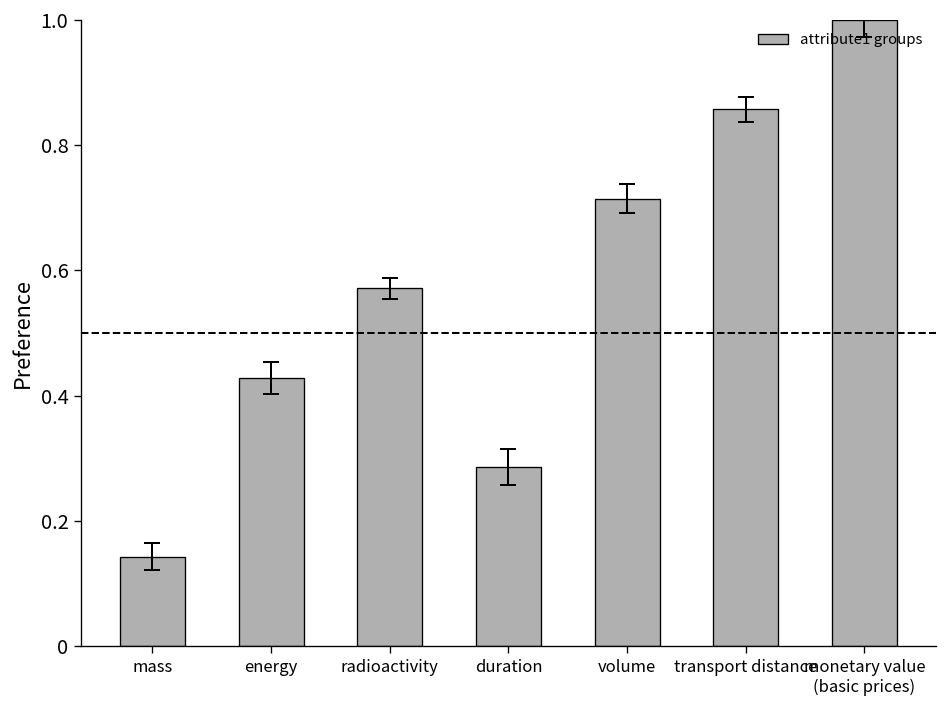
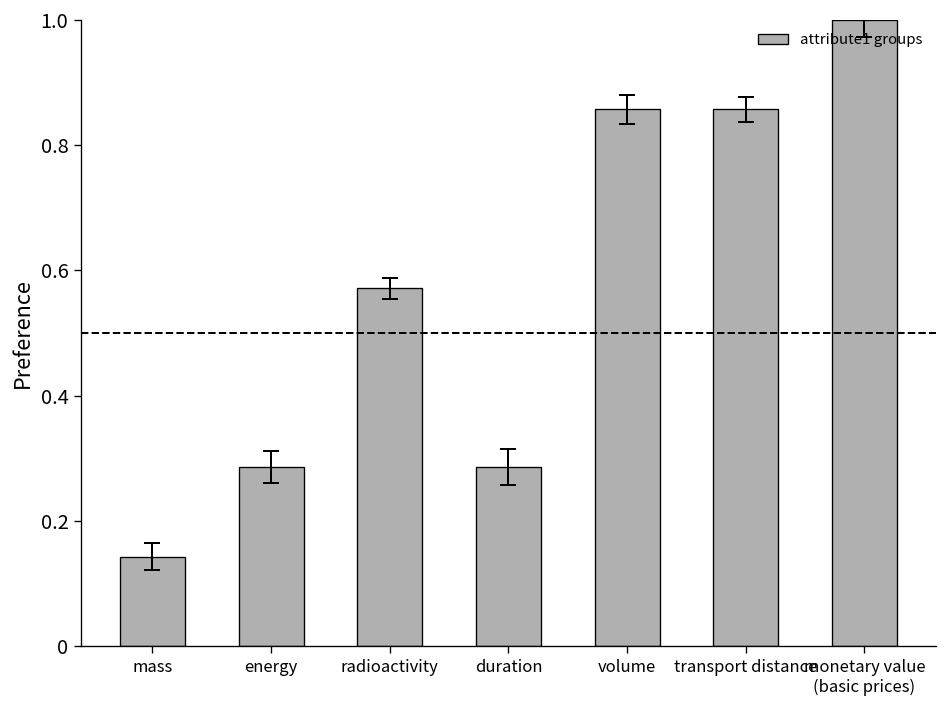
  {
    "attribute1 groups": {
      "mass": 0.14,
-     "energy": 0.43,
+     "energy": 0.29,
      "radioactivity": 0.57,
      "duration": 0.29,
-     "volume": 0.71,
+     "volume": 0.86,
      "transport distance": 0.86,
      "monetary value (basic prices)": 1.00
    }
  }
